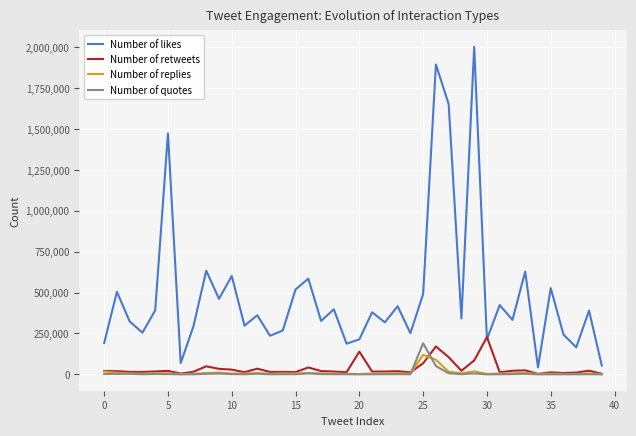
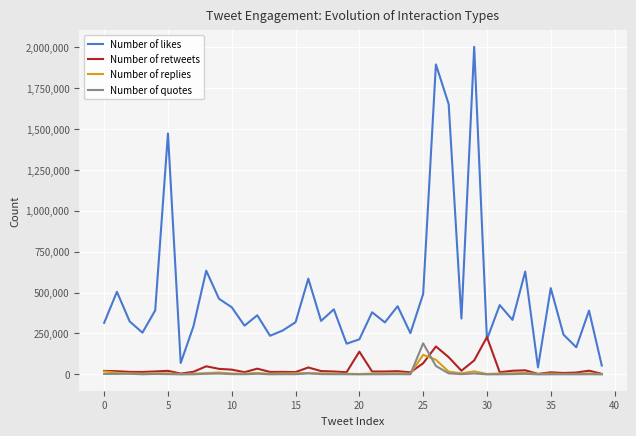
  {
    "Number of likes": {
-     "0": "190,000",
+     "0": "320,000",
      "5": "1,470,000",
-     "10": "600,000",
-     "15": "520,000",
+     "10": "410,000",
+     "15": "320,000",
      "20": "210,000",
      "25": "490,000",
      "35": "530,000"
    },
    "Number of retweets": {
      "10": "30,000",
      "20": "140,000",
      "25": "70,000"
    },
    "Number of replies": {
      "25": "120,000"
    },
    "Number of quotes": {
      "25": "190,000"
    }
  }
